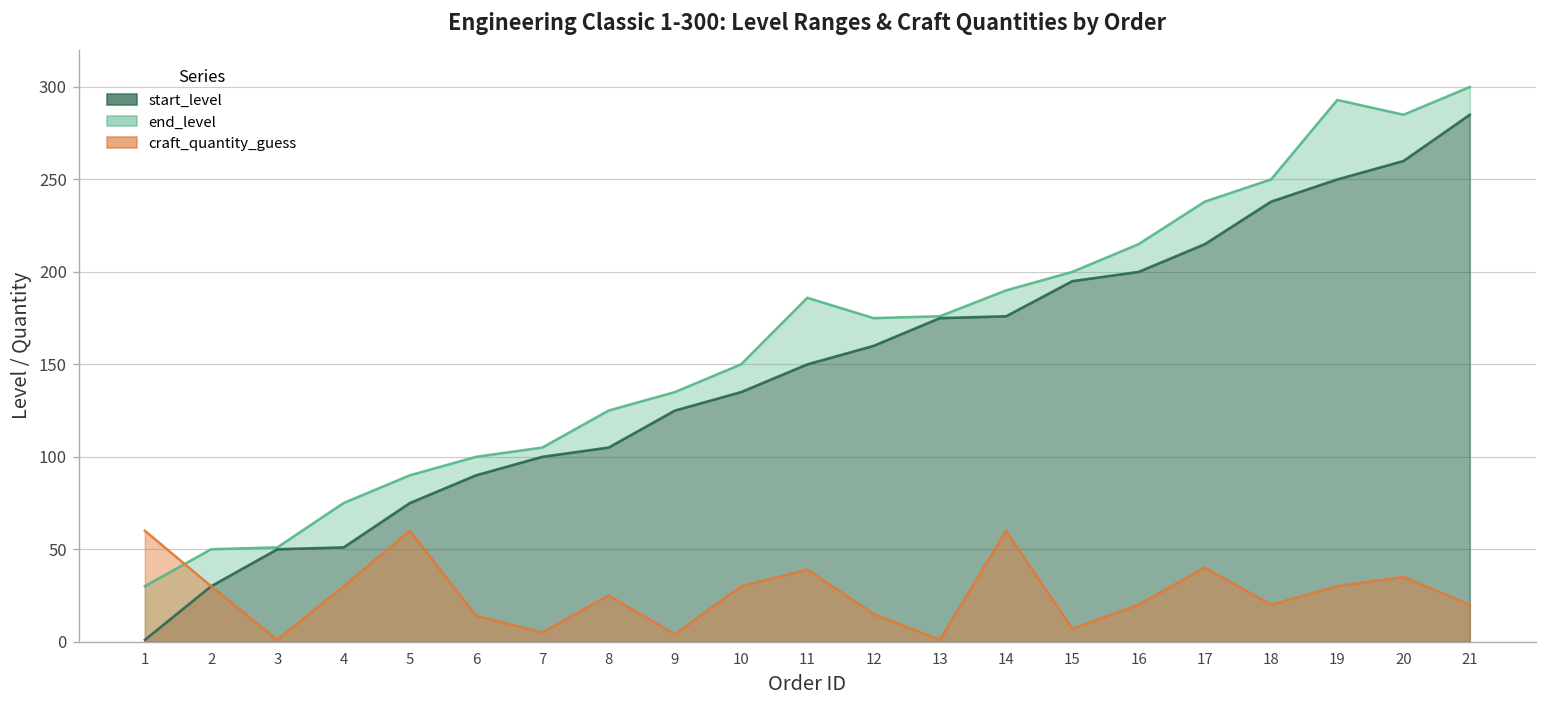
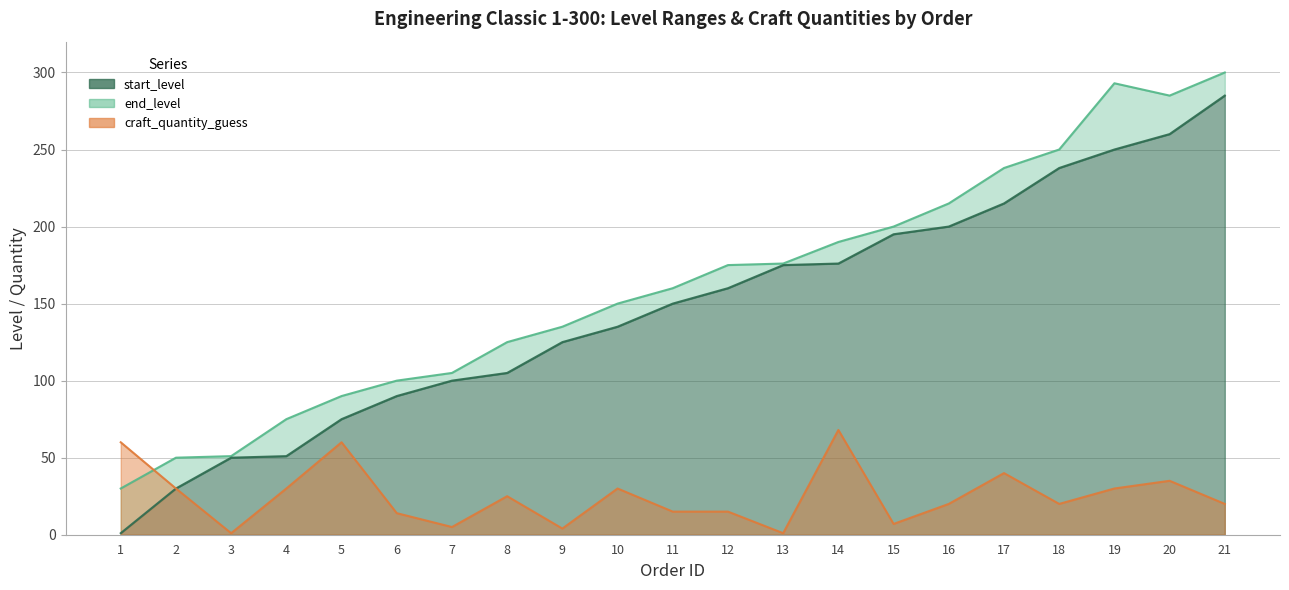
  {
    "end_level": {
      "1": 30,
      "2": 50,
      "4": 75,
      "5": 90,
      "6": 100,
      "7": 105,
      "8": 125,
      "9": 135,
      "10": 150,
-     "11": 186,
+     "11": 160,
      "12": 175,
      "14": 190,
      "15": 200,
      "16": 215,
      "17": 238,
      "18": 250,
      "19": 293,
      "20": 285,
      "21": 300
    },
    "start_level": {
      "1": 1,
      "4": 51,
      "5": 75,
      "6": 90,
      "7": 100,
      "8": 105,
      "9": 125,
      "10": 135,
      "11": 150,
      "12": 160,
      "14": 176,
      "15": 195,
      "16": 200,
      "17": 215,
      "18": 238,
      "19": 250,
      "20": 260,
      "21": 285
    },
    "craft_quantity_guess": {
      "1": 60,
      "3": 1,
      "4": 30,
      "5": 60,
      "6": 14,
      "7": 5,
      "8": 25,
      "9": 4,
      "10": 30,
-     "11": 39,
+     "11": 15,
      "12": 15,
      "13": 1,
-     "14": 60,
+     "14": 68,
      "15": 7,
      "16": 20,
      "17": 40,
      "18": 20,
      "19": 30,
      "20": 35,
      "21": 20
    }
  }
